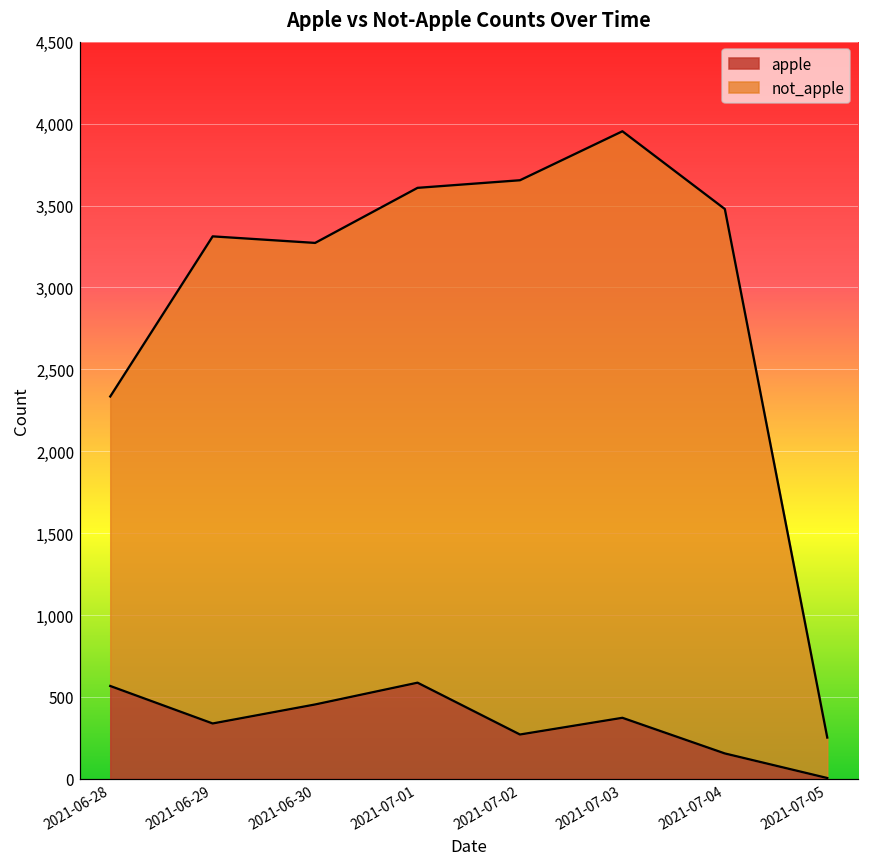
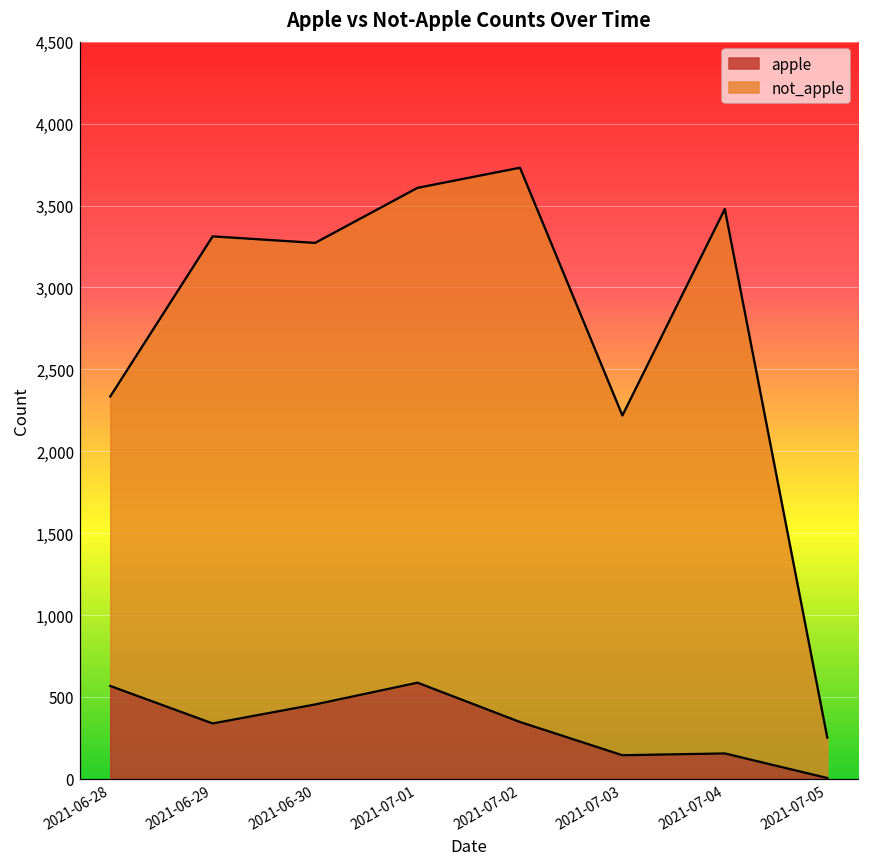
  {
    "apple": {
      "2021-06-28": "570",
      "2021-06-29": "340",
      "2021-06-30": "450",
      "2021-07-01": "590",
-     "2021-07-02": "270",
-     "2021-07-03": "370",
+     "2021-07-02": "350",
+     "2021-07-03": "140",
      "2021-07-04": "160",
      "2021-07-05": "10"
    },
    "not_apple": {
      "2021-06-28": "1,770",
      "2021-06-29": "2,970",
      "2021-06-30": "2,820",
      "2021-07-01": "3,020",
      "2021-07-02": "3,380",
-     "2021-07-03": "3,580",
+     "2021-07-03": "2,070",
      "2021-07-04": "3,320",
      "2021-07-05": "250"
    }
  }
